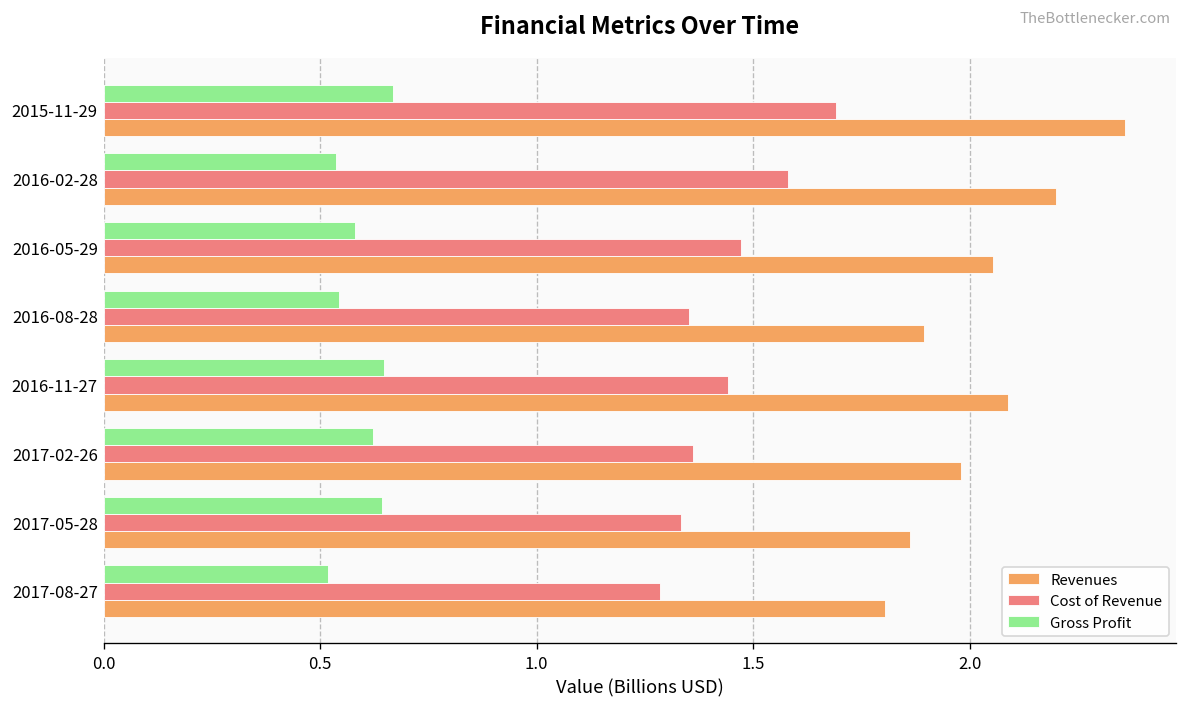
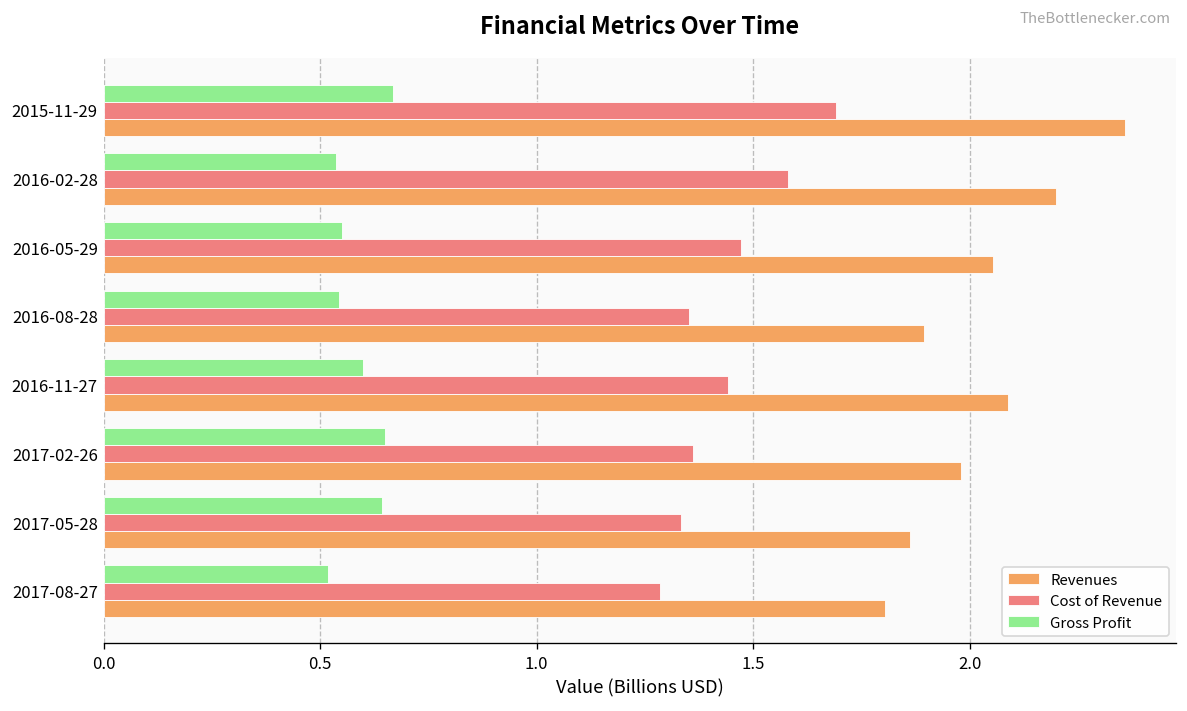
  {
    "Gross Profit": {
      "2015-11-29": 0.67,
      "2016-02-28": 0.54,
-     "2016-05-29": 0.58,
+     "2016-05-29": 0.55,
      "2016-08-28": 0.54,
-     "2016-11-27": 0.65,
-     "2017-02-26": 0.62,
+     "2016-11-27": 0.60,
+     "2017-02-26": 0.65,
      "2017-05-28": 0.64,
      "2017-08-27": 0.52
    }
  }
